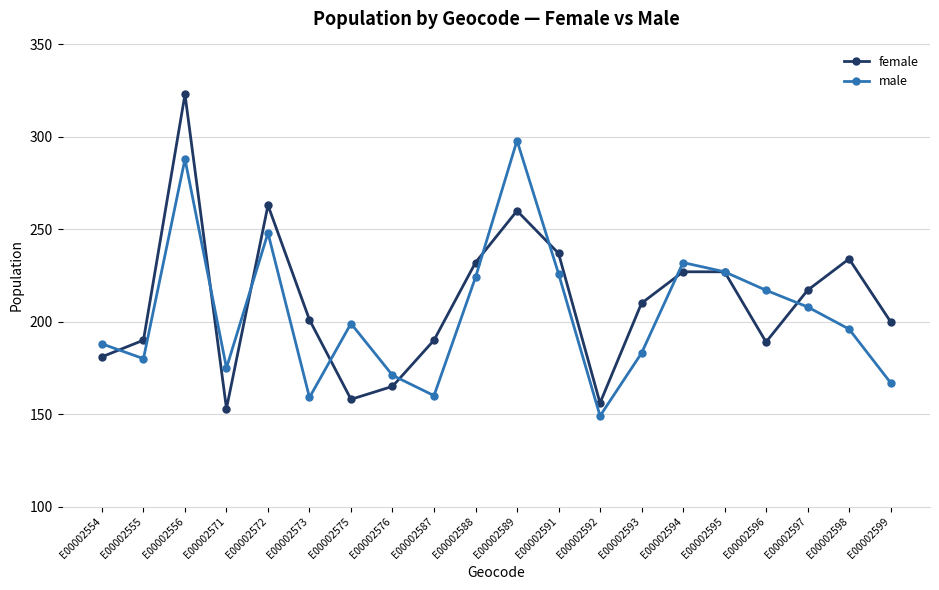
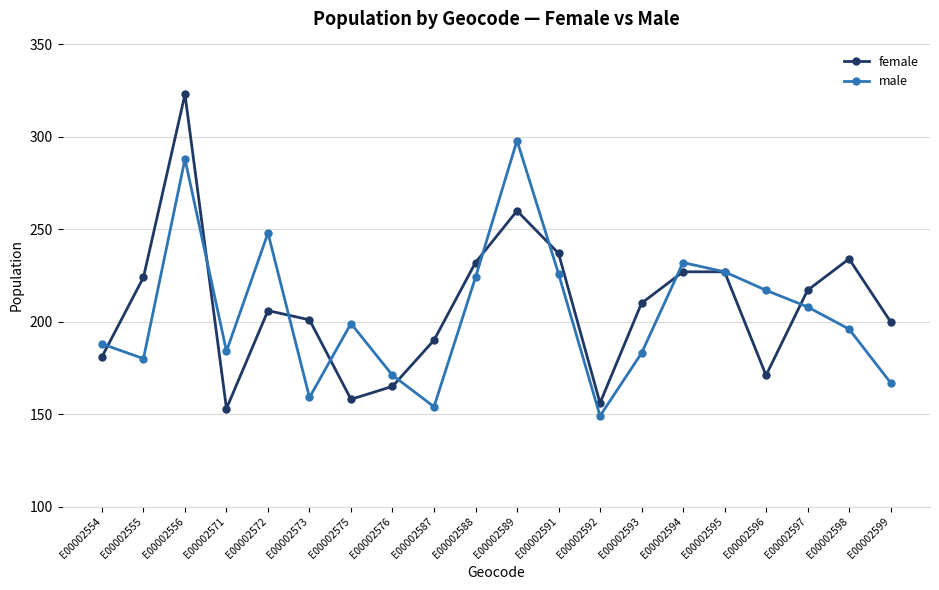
  {
    "female": {
      "E00002554": 181,
-     "E00002555": 190,
+     "E00002555": 224,
      "E00002556": 323,
      "E00002571": 153,
-     "E00002572": 263,
+     "E00002572": 206,
      "E00002573": 201,
      "E00002575": 158,
      "E00002576": 165,
      "E00002587": 190,
      "E00002588": 232,
      "E00002589": 260,
      "E00002591": 237,
      "E00002592": 156,
      "E00002593": 210,
      "E00002594": 227,
-     "E00002596": 189,
+     "E00002596": 171,
      "E00002597": 217,
      "E00002598": 234,
      "E00002599": 200
    },
    "male": {
      "E00002554": 188,
      "E00002555": 180,
      "E00002556": 288,
-     "E00002571": 175,
+     "E00002571": 184,
      "E00002572": 248,
      "E00002573": 159,
      "E00002575": 199,
      "E00002576": 171,
-     "E00002587": 160,
+     "E00002587": 154,
      "E00002588": 224,
      "E00002589": 298,
      "E00002591": 226,
      "E00002592": 149,
      "E00002593": 183,
      "E00002594": 232,
      "E00002596": 217,
      "E00002597": 208,
      "E00002598": 196,
      "E00002599": 167
    }
  }
